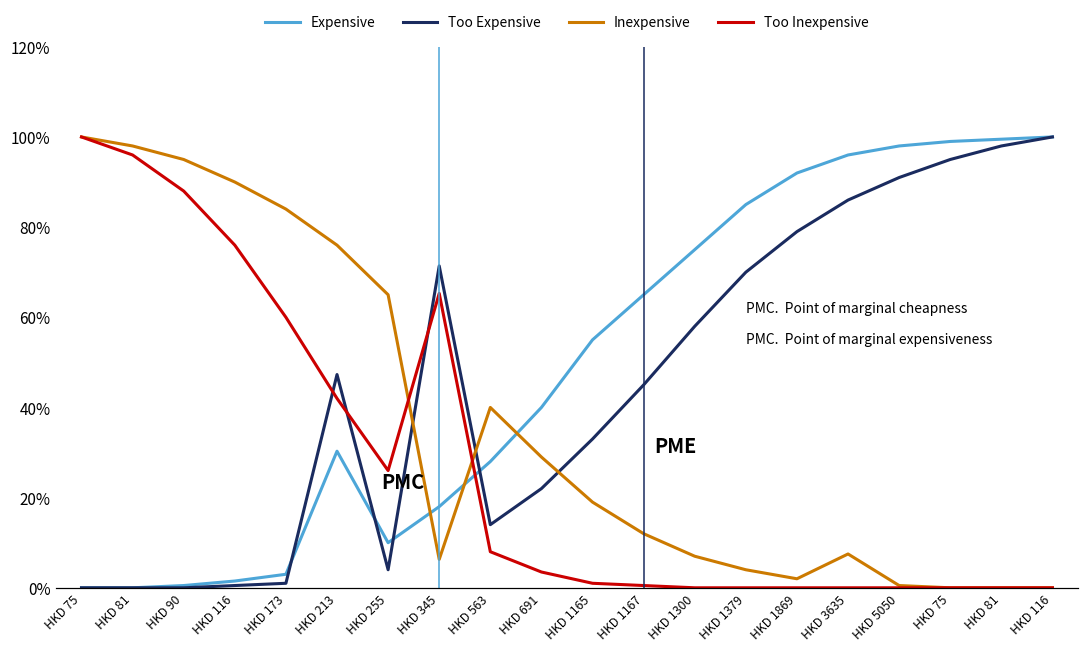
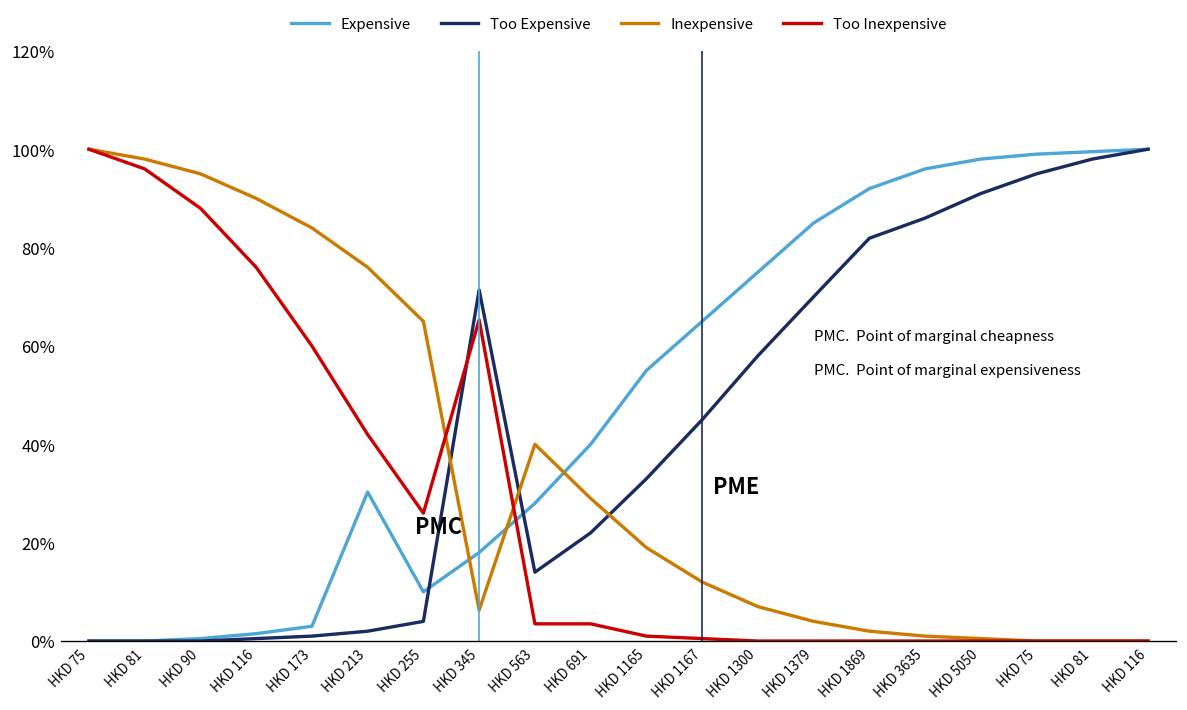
  {
    "Expensive": {
      "HKD 173": "3%",
      "HKD 213": "30%",
      "HKD 255": "10%",
      "HKD 345": "18%",
      "HKD 563": "28%",
      "HKD 691": "40%",
      "HKD 1165": "55%",
      "HKD 1167": "65%",
      "HKD 1300": "75%",
      "HKD 1379": "85%",
      "HKD 1869": "92%",
      "HKD 3635": "96%",
      "HKD 5050": "98%"
    },
    "Too Expensive": {
      "HKD 173": "1%",
-     "HKD 213": "47%",
+     "HKD 213": "2%",
      "HKD 255": "4%",
      "HKD 345": "71%",
      "HKD 563": "14%",
      "HKD 691": "22%",
      "HKD 1165": "33%",
      "HKD 1167": "45%",
      "HKD 1300": "58%",
      "HKD 1379": "70%",
-     "HKD 1869": "79%",
+     "HKD 1869": "82%",
      "HKD 3635": "86%",
      "HKD 5050": "91%"
    },
    "Inexpensive": {
      "HKD 90": "95%",
      "HKD 173": "84%",
      "HKD 213": "76%",
      "HKD 255": "65%",
      "HKD 345": "6%",
      "HKD 563": "40%",
      "HKD 691": "29%",
      "HKD 1165": "19%",
      "HKD 1167": "12%",
      "HKD 1300": "7%",
      "HKD 1379": "4%",
      "HKD 1869": "2%",
-     "HKD 3635": "8%"
+     "HKD 3635": "1%"
    },
    "Too Inexpensive": {
      "HKD 90": "88%",
      "HKD 173": "60%",
      "HKD 213": "42%",
      "HKD 255": "26%",
      "HKD 345": "65%",
-     "HKD 563": "8%",
+     "HKD 563": "4%",
      "HKD 691": "4%",
      "HKD 1165": "1%",
      "HKD 1167": "1%",
      "HKD 1300": "0%",
      "HKD 1379": "0%",
      "HKD 1869": "0%",
      "HKD 3635": "0%"
    }
  }
